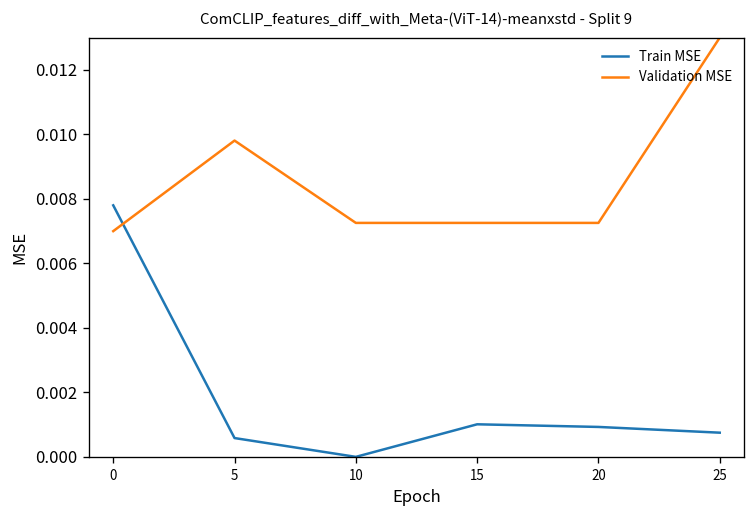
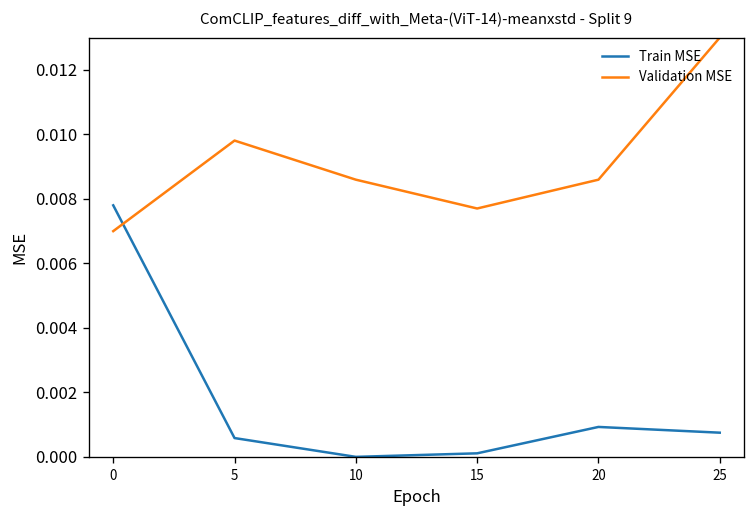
  {
    "Train MSE": {
      "0": 0.0078,
      "5": 0.0006,
      "10": 0.0000,
-     "15": 0.0010,
+     "15": 0.0001,
      "20": 0.0009,
      "25": 0.0007
    },
    "Validation MSE": {
      "0": 0.0070,
      "5": 0.0098,
-     "10": 0.0073,
-     "15": 0.0073,
-     "20": 0.0073,
+     "10": 0.0086,
+     "15": 0.0077,
+     "20": 0.0086,
      "25": 0.0130
    }
  }
